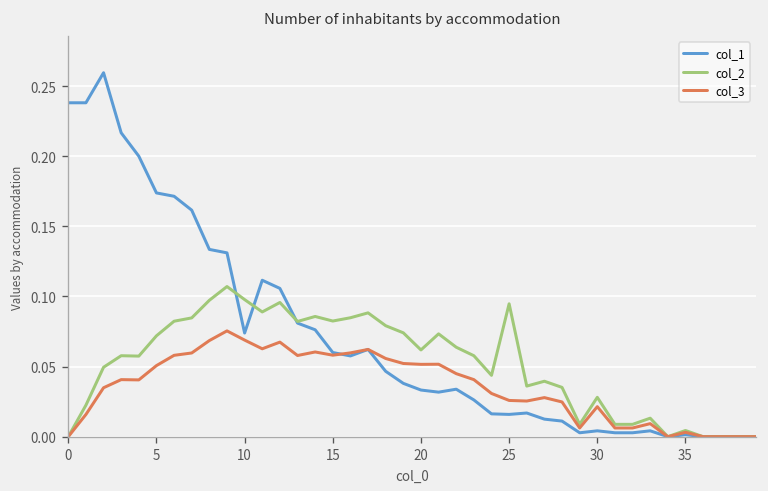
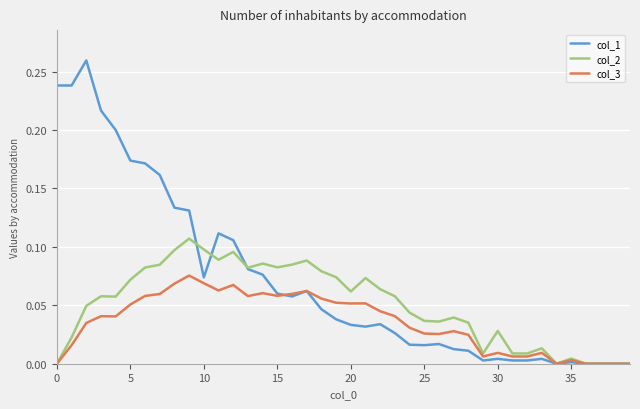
  {
    "col_1": {
      "0": 0.238,
      "5": 0.174,
      "10": 0.074,
      "20": 0.033,
      "25": 0.016,
      "30": 0.004
    },
    "col_2": {
      "5": 0.072,
      "10": 0.098,
      "15": 0.082,
      "20": 0.062,
-     "25": 0.095,
+     "25": 0.037,
      "30": 0.028
    },
    "col_3": {
      "5": 0.051,
      "10": 0.069,
      "20": 0.052,
      "25": 0.026,
-     "30": 0.021
+     "30": 0.009
    }
  }
